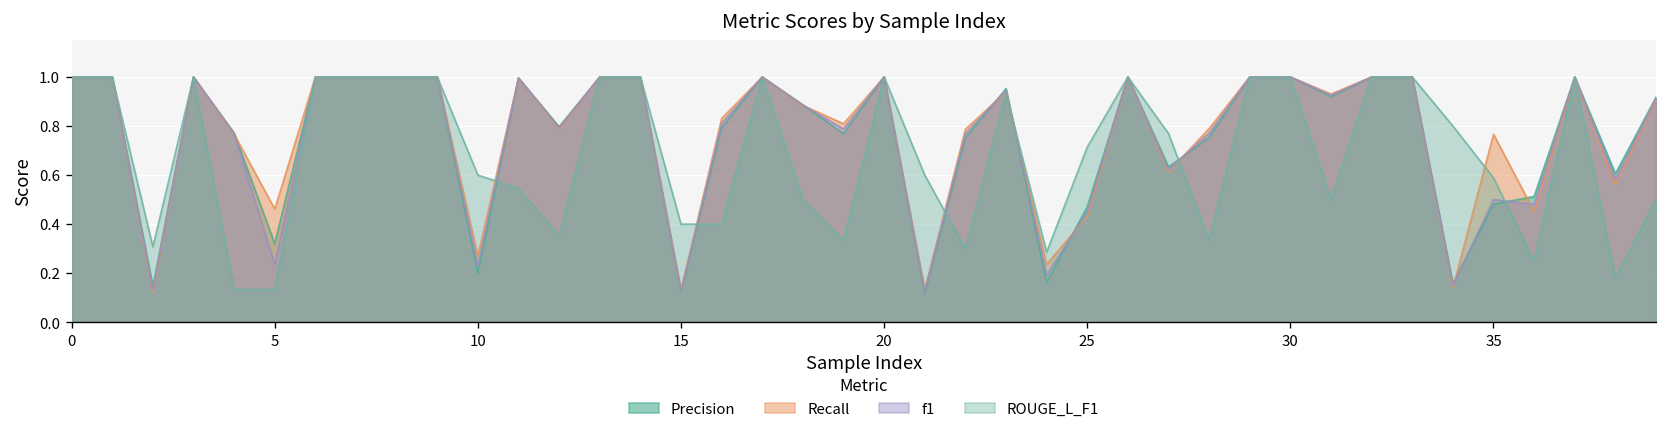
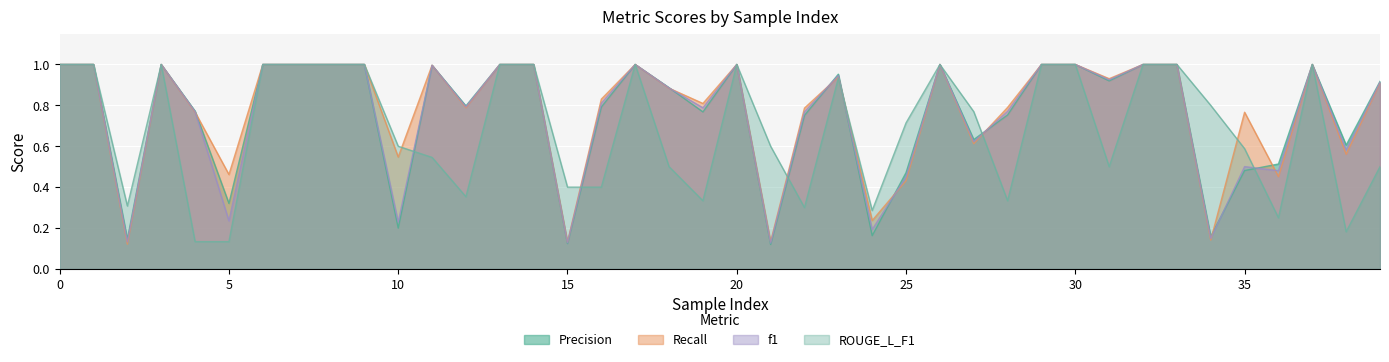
  {
    "Recall": {
      "5": 0.46,
-     "10": 0.27,
+     "10": 0.55,
      "25": 0.43,
      "35": 0.77
    }
  }
